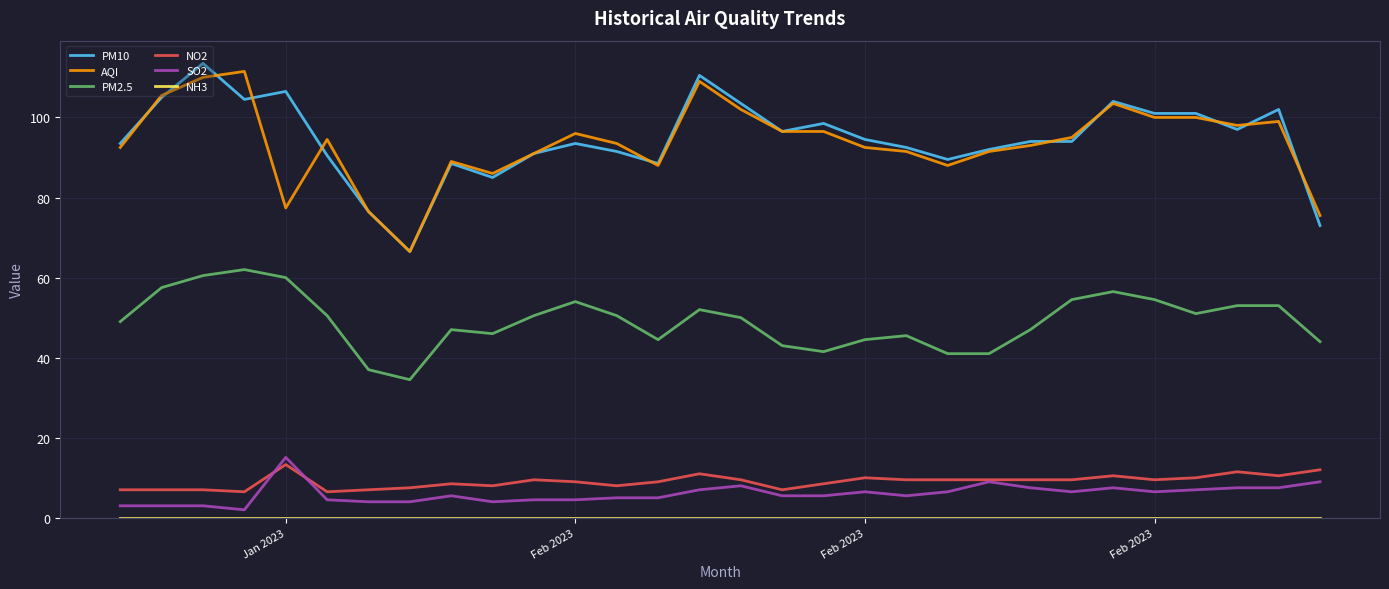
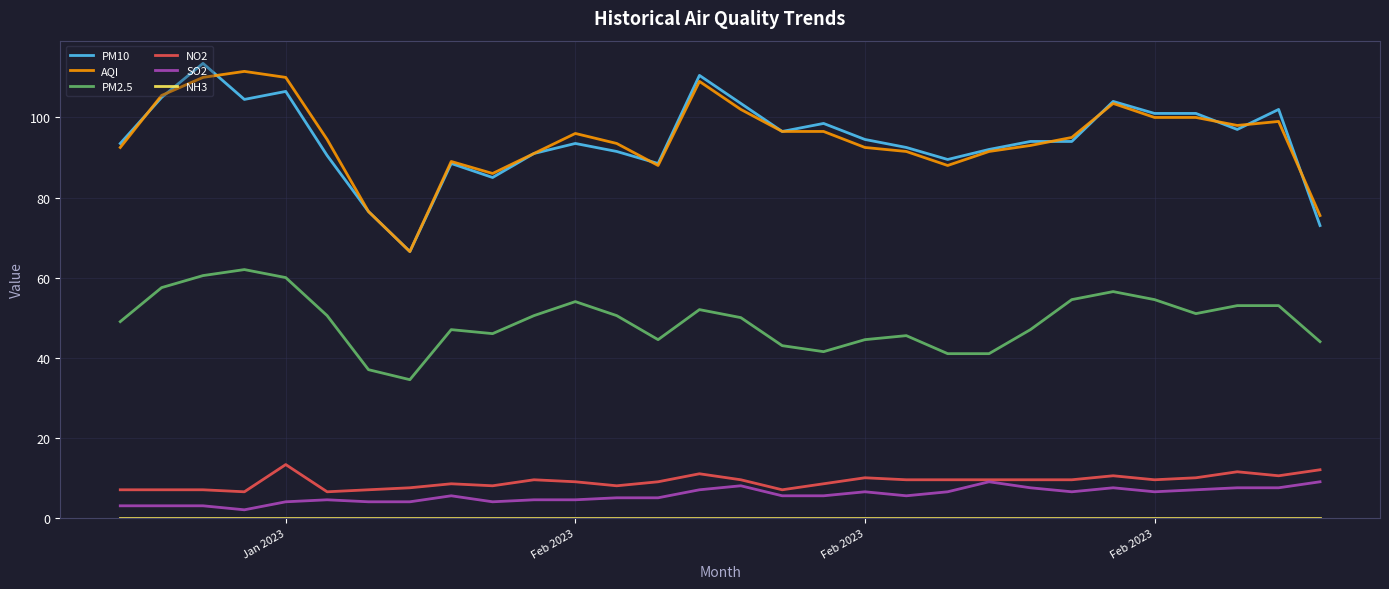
  {
    "PM10": {
      "Jan 2023": 107
    },
    "AQI": {
-     "Jan 2023": 77
+     "Jan 2023": 110
    },
    "PM2.5": {
      "Jan 2023": 60
    },
    "NO2": {
      "Jan 2023": 13
    },
    "SO2": {
-     "Jan 2023": 15
+     "Jan 2023": 4
    },
    "NH3": {
      "Jan 2023": 0
    }
  }
